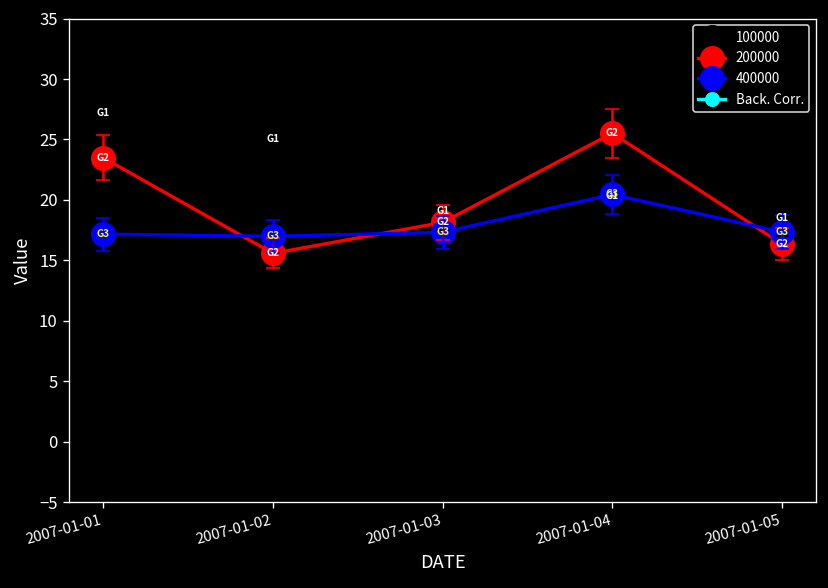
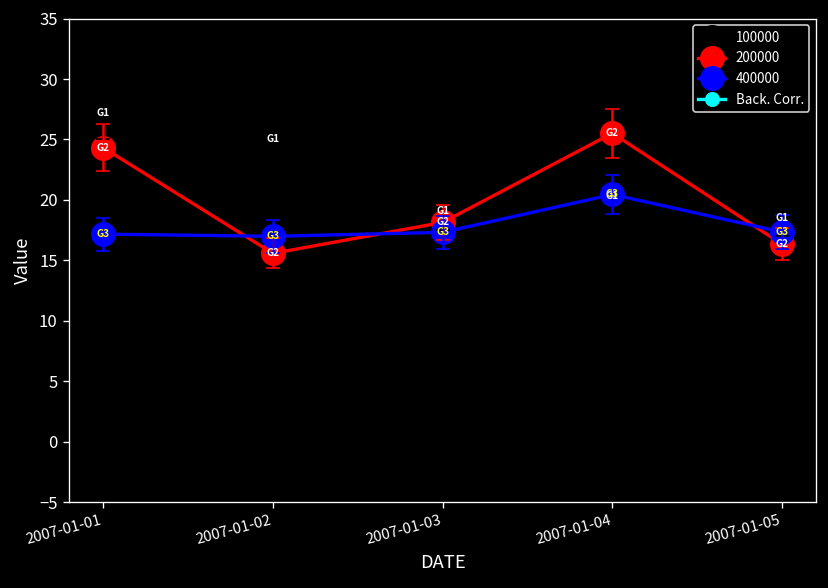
  {
    "100000": {
      "2007-01-01": 27.2,
      "2007-01-02": 25.0,
      "2007-01-03": 19.1
    },
    "200000": {
-     "2007-01-01": 23.5,
+     "2007-01-01": 24.3,
      "2007-01-03": 18.1,
      "2007-01-04": 25.5,
      "2007-01-05": 16.3
    },
    "400000": {
      "2007-01-01": 17.2,
      "2007-01-05": 17.3
    }
  }
